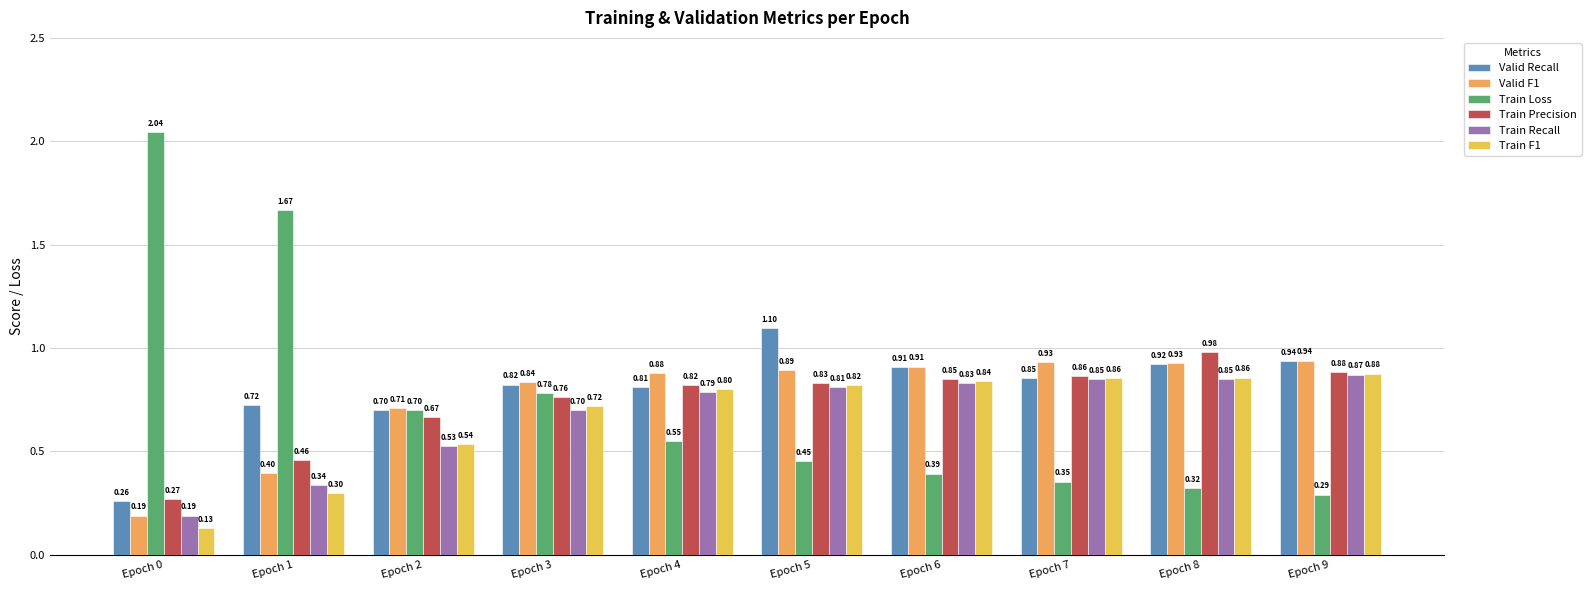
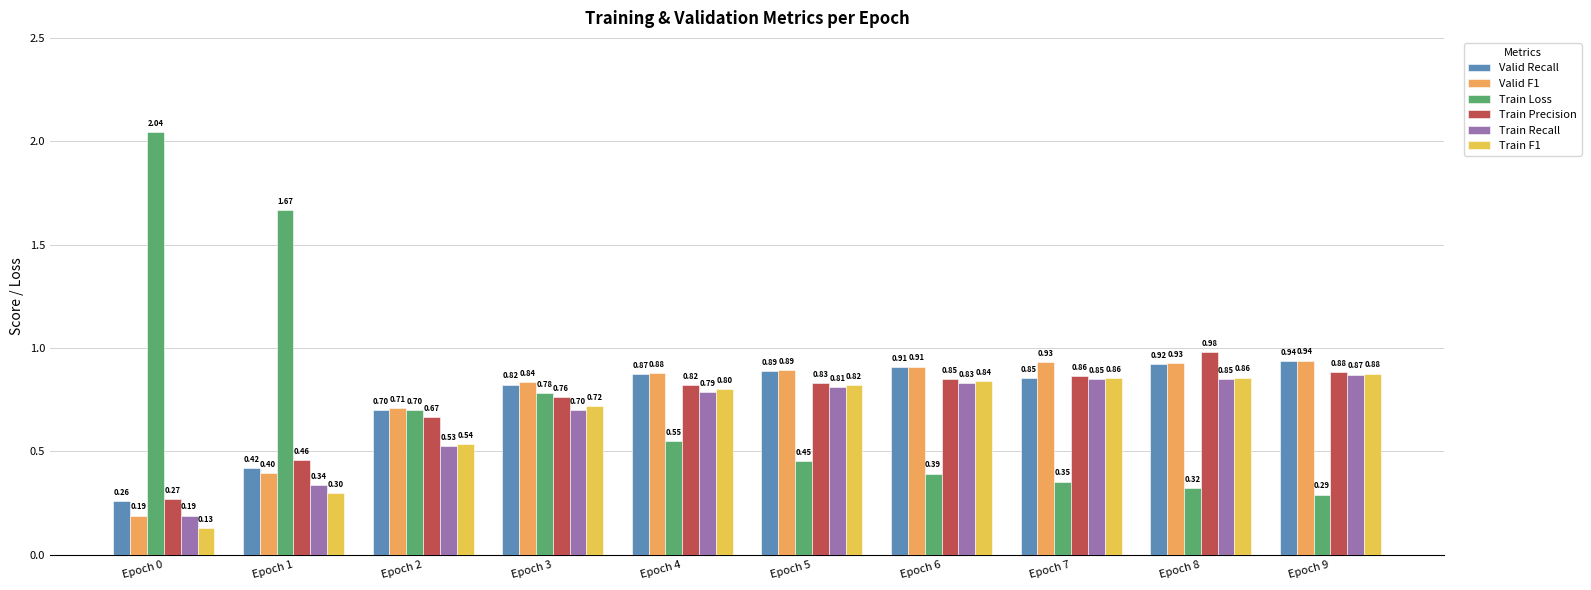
  {
    "Valid Recall": {
      "Epoch 0": 0.26,
-     "Epoch 1": 0.72,
+     "Epoch 1": 0.42,
      "Epoch 2": 0.70,
      "Epoch 3": 0.82,
-     "Epoch 4": 0.81,
-     "Epoch 5": 1.10,
+     "Epoch 4": 0.87,
+     "Epoch 5": 0.89,
      "Epoch 6": 0.91,
      "Epoch 7": 0.85,
      "Epoch 8": 0.92,
      "Epoch 9": 0.94
    },
    "Train Loss": {
      "Epoch 0": 2.04,
      "Epoch 1": 1.67,
      "Epoch 2": 0.70,
      "Epoch 3": 0.78,
      "Epoch 4": 0.55,
      "Epoch 5": 0.45,
      "Epoch 6": 0.39,
      "Epoch 7": 0.35,
      "Epoch 8": 0.32,
      "Epoch 9": 0.29
    },
    "Train Precision": {
      "Epoch 0": 0.27,
      "Epoch 1": 0.46,
      "Epoch 2": 0.67,
      "Epoch 3": 0.76,
      "Epoch 4": 0.82,
      "Epoch 5": 0.83,
      "Epoch 6": 0.85,
      "Epoch 7": 0.86,
      "Epoch 8": 0.98,
      "Epoch 9": 0.88
    },
    "Train Recall": {
      "Epoch 0": 0.19,
      "Epoch 1": 0.34,
      "Epoch 2": 0.53,
      "Epoch 3": 0.70,
      "Epoch 4": 0.79,
      "Epoch 5": 0.81,
      "Epoch 6": 0.83,
      "Epoch 7": 0.85,
      "Epoch 8": 0.85,
      "Epoch 9": 0.87
    }
  }
